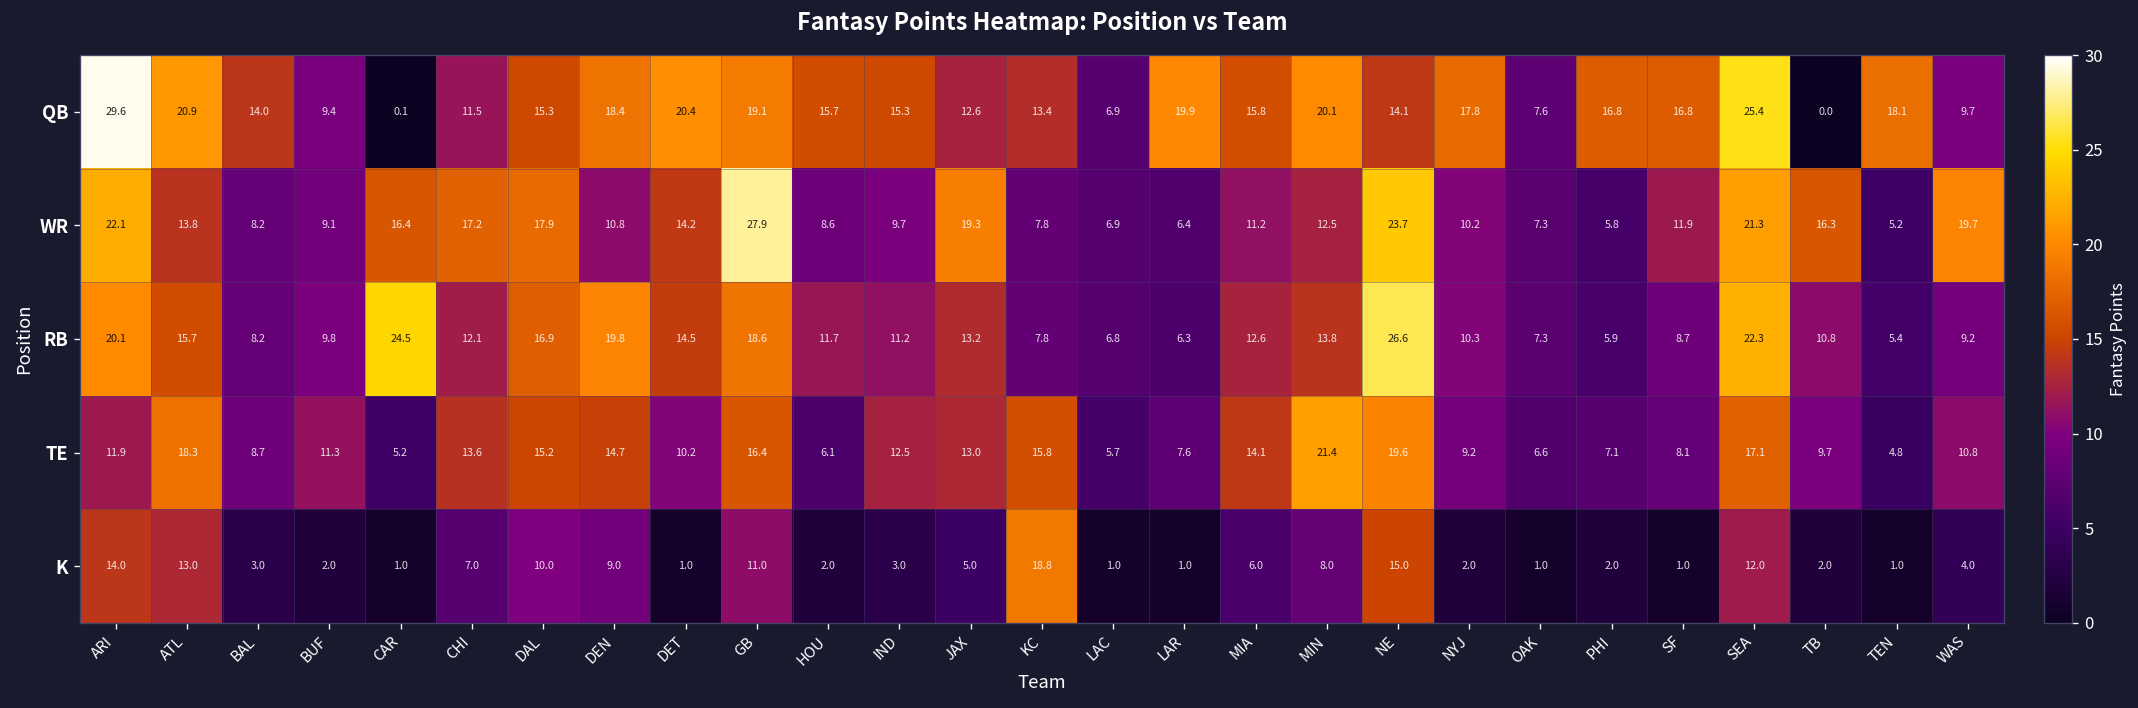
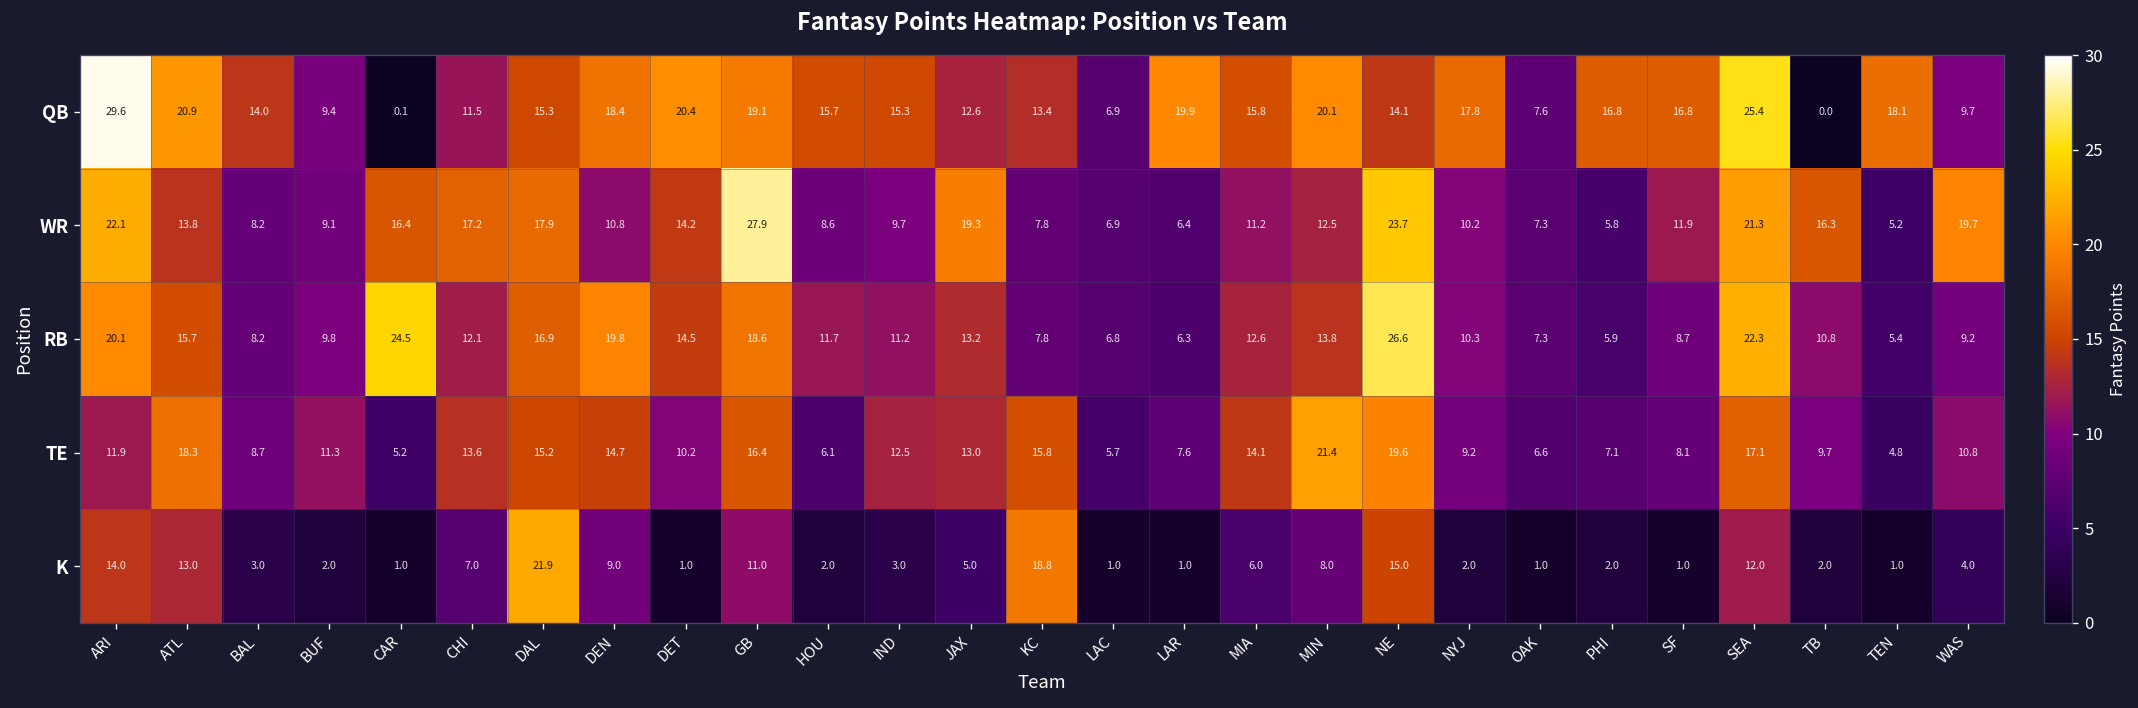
  {
    "QB": {
      "ARI": 29.6,
      "ATL": 20.9,
      "BAL": 14.0,
      "BUF": 9.4,
      "CAR": 0.1,
      "CHI": 11.5,
      "DAL": 15.3,
      "DEN": 18.4,
      "DET": 20.4,
      "GB": 19.1,
      "HOU": 15.7,
      "IND": 15.3,
      "JAX": 12.6,
      "KC": 13.4,
      "LAC": 6.9,
      "LAR": 19.9,
      "MIA": 15.8,
      "MIN": 20.1,
      "NE": 14.1,
      "NYJ": 17.8,
      "OAK": 7.6,
      "PHI": 16.8,
      "SF": 16.8,
      "SEA": 25.4,
      "TB": 0.0,
      "TEN": 18.1,
      "WAS": 9.7
    },
    "WR": {
      "ARI": 22.1,
      "ATL": 13.8,
      "BAL": 8.2,
      "BUF": 9.1,
      "CAR": 16.4,
      "CHI": 17.2,
      "DAL": 17.9,
      "DEN": 10.8,
      "DET": 14.2,
      "GB": 27.9,
      "HOU": 8.6,
      "IND": 9.7,
      "JAX": 19.3,
      "KC": 7.8,
      "LAC": 6.9,
      "LAR": 6.4,
      "MIA": 11.2,
      "MIN": 12.5,
      "NE": 23.7,
      "NYJ": 10.2,
      "OAK": 7.3,
      "PHI": 5.8,
      "SF": 11.9,
      "SEA": 21.3,
      "TB": 16.3,
      "TEN": 5.2,
      "WAS": 19.7
    },
    "RB": {
      "ARI": 20.1,
      "ATL": 15.7,
      "BAL": 8.2,
      "BUF": 9.8,
      "CAR": 24.5,
      "CHI": 12.1,
      "DAL": 16.9,
      "DEN": 19.8,
      "DET": 14.5,
      "GB": 18.6,
      "HOU": 11.7,
      "IND": 11.2,
      "JAX": 13.2,
      "KC": 7.8,
      "LAC": 6.8,
      "LAR": 6.3,
      "MIA": 12.6,
      "MIN": 13.8,
      "NE": 26.6,
      "NYJ": 10.3,
      "OAK": 7.3,
      "PHI": 5.9,
      "SF": 8.7,
      "SEA": 22.3,
      "TB": 10.8,
      "TEN": 5.4,
      "WAS": 9.2
    },
    "TE": {
      "ARI": 11.9,
      "ATL": 18.3,
      "BAL": 8.7,
      "BUF": 11.3,
      "CAR": 5.2,
      "CHI": 13.6,
      "DAL": 15.2,
      "DEN": 14.7,
      "DET": 10.2,
      "GB": 16.4,
      "HOU": 6.1,
      "IND": 12.5,
      "JAX": 13.0,
      "KC": 15.8,
      "LAC": 5.7,
      "LAR": 7.6,
      "MIA": 14.1,
      "MIN": 21.4,
      "NE": 19.6,
      "NYJ": 9.2,
      "OAK": 6.6,
      "PHI": 7.1,
      "SF": 8.1,
      "SEA": 17.1,
      "TB": 9.7,
      "TEN": 4.8,
      "WAS": 10.8
    },
    "K": {
      "ARI": 14.0,
      "ATL": 13.0,
      "BAL": 3.0,
      "BUF": 2.0,
      "CAR": 1.0,
      "CHI": 7.0,
-     "DAL": 10.0,
+     "DAL": 21.9,
      "DEN": 9.0,
      "DET": 1.0,
      "GB": 11.0,
      "HOU": 2.0,
      "IND": 3.0,
      "JAX": 5.0,
      "KC": 18.8,
      "LAC": 1.0,
      "LAR": 1.0,
      "MIA": 6.0,
      "MIN": 8.0,
      "NE": 15.0,
      "NYJ": 2.0,
      "OAK": 1.0,
      "PHI": 2.0,
      "SF": 1.0,
      "SEA": 12.0,
      "TB": 2.0,
      "TEN": 1.0,
      "WAS": 4.0
    }
  }
